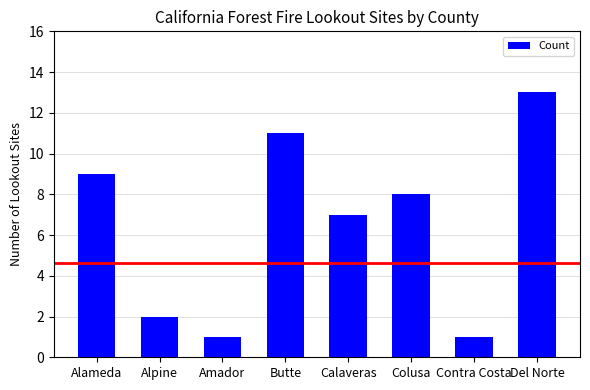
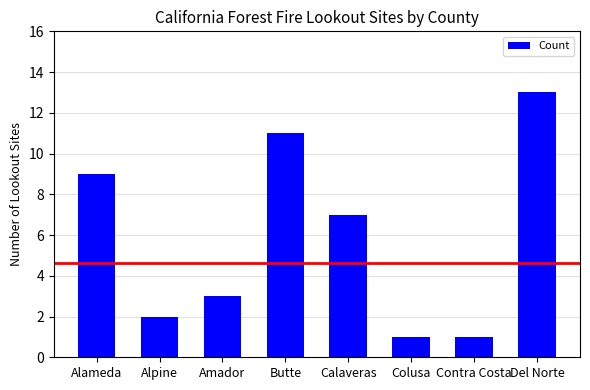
  {
    "Alameda": 9,
    "Alpine": 2,
-   "Amador": 1,
+   "Amador": 3,
    "Butte": 11,
    "Calaveras": 7,
-   "Colusa": 8,
+   "Colusa": 1,
    "Contra Costa": 1,
    "Del Norte": 13
  }
